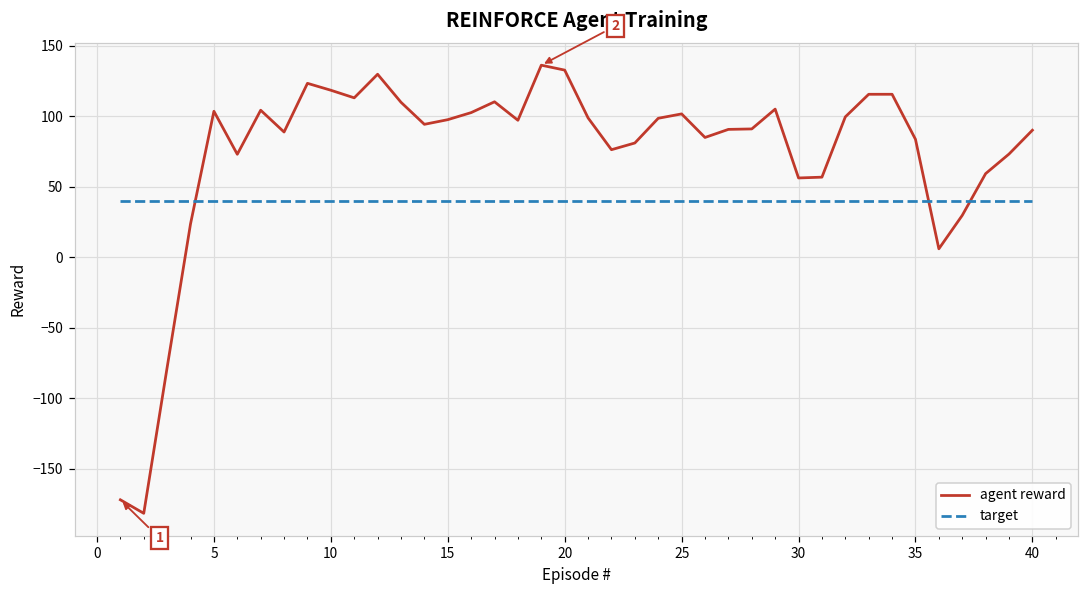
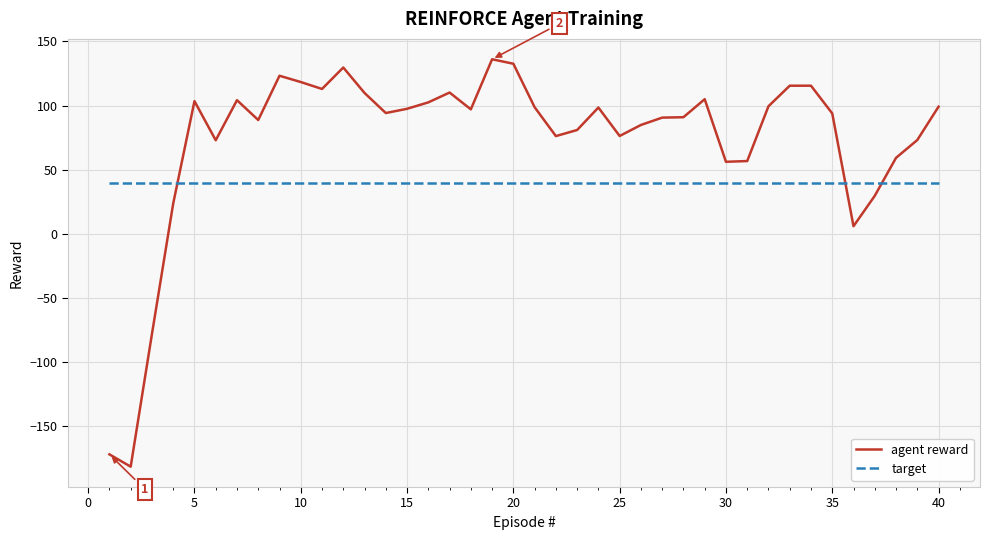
  {
    "agent reward": {
      "5": 103,
      "10": 118,
      "15": 97,
      "20": 133,
-     "25": 102,
+     "25": 76,
      "30": 56,
-     "35": 84,
-     "40": 90
+     "35": 94,
+     "40": 99
    },
    "target": {
      "5": 40,
      "10": 40,
      "15": 40,
      "20": 40,
      "25": 40,
      "30": 40,
      "35": 40,
      "40": 40
    }
  }
